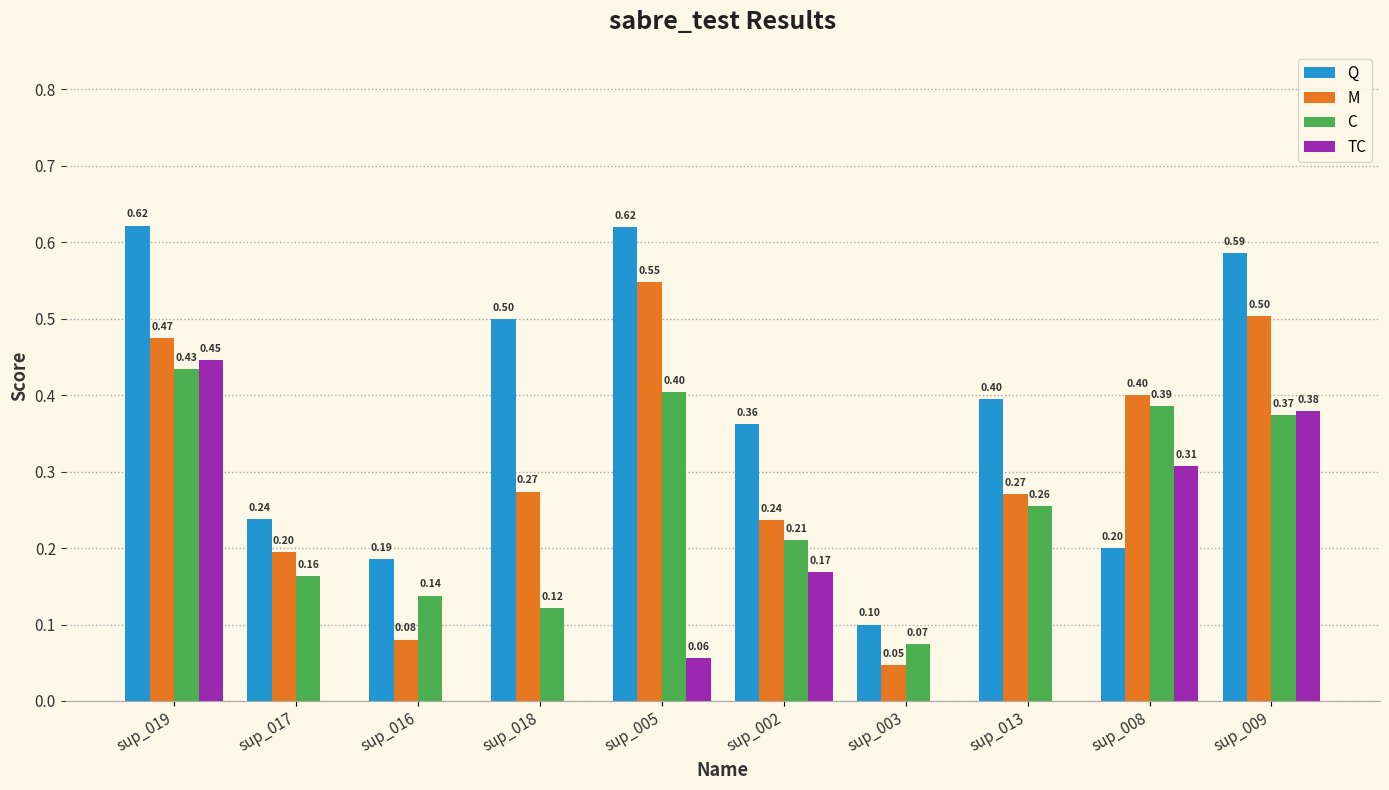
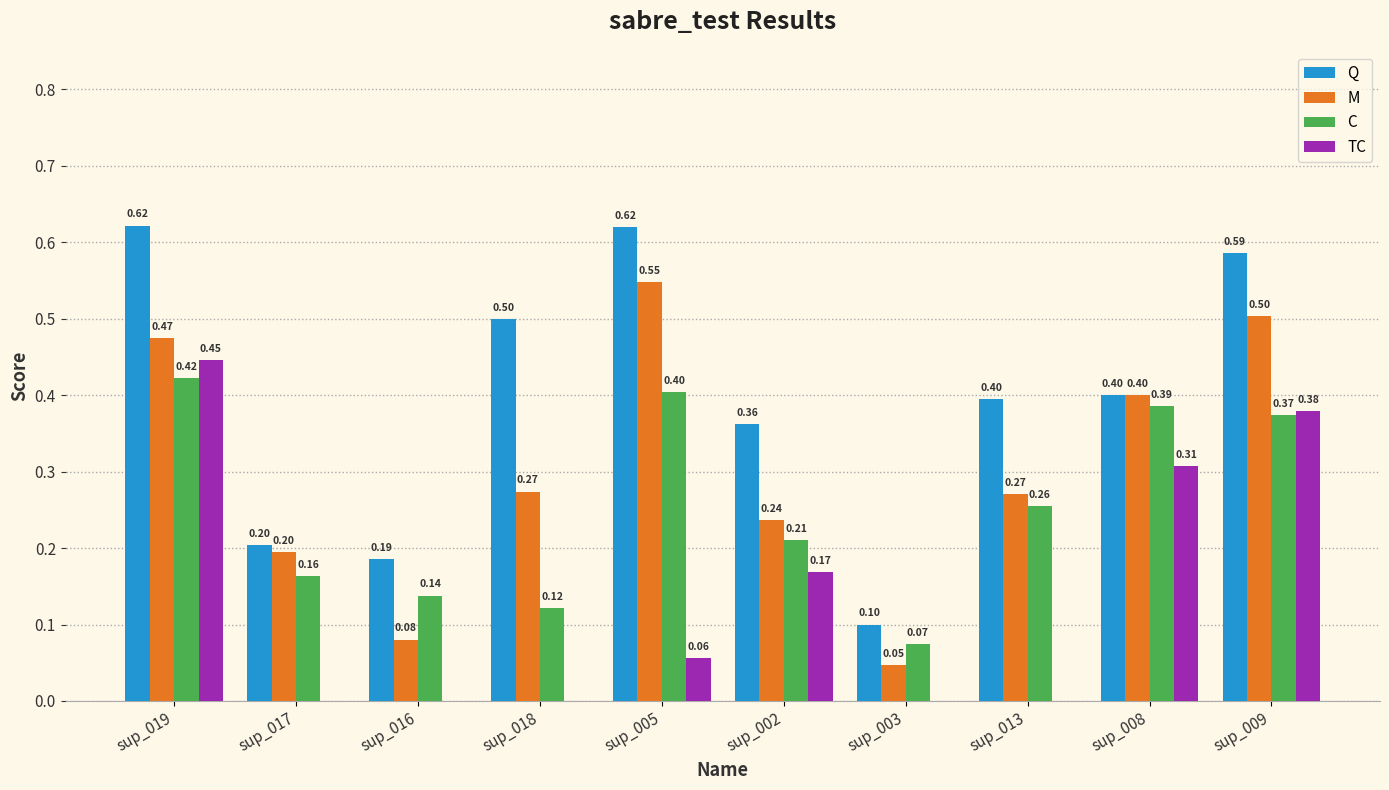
  {
    "Q": {
      "sup_019": 0.62,
-     "sup_017": 0.24,
+     "sup_017": 0.20,
      "sup_016": 0.19,
      "sup_018": 0.50,
      "sup_005": 0.62,
      "sup_002": 0.36,
      "sup_003": 0.10,
      "sup_013": 0.40,
-     "sup_008": 0.20,
+     "sup_008": 0.40,
      "sup_009": 0.59
    },
    "M": {
      "sup_019": 0.47,
      "sup_017": 0.20,
      "sup_016": 0.08,
      "sup_018": 0.27,
      "sup_005": 0.55,
      "sup_002": 0.24,
      "sup_003": 0.05,
      "sup_013": 0.27,
      "sup_008": 0.40,
      "sup_009": 0.50
    },
    "C": {
-     "sup_019": 0.43,
+     "sup_019": 0.42,
      "sup_017": 0.16,
      "sup_016": 0.14,
      "sup_018": 0.12,
      "sup_005": 0.40,
      "sup_002": 0.21,
      "sup_003": 0.07,
      "sup_013": 0.26,
      "sup_008": 0.39,
      "sup_009": 0.37
    },
    "TC": {
      "sup_019": 0.45,
      "sup_005": 0.06,
      "sup_002": 0.17,
      "sup_008": 0.31,
      "sup_009": 0.38
    }
  }
